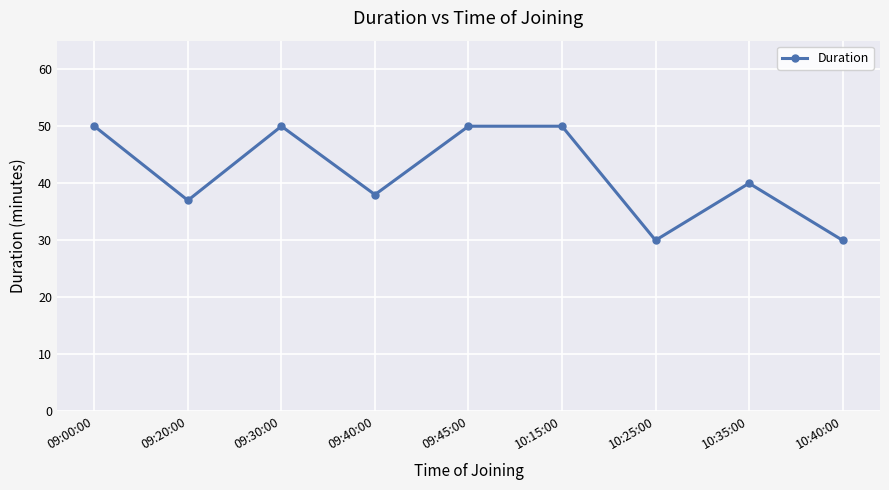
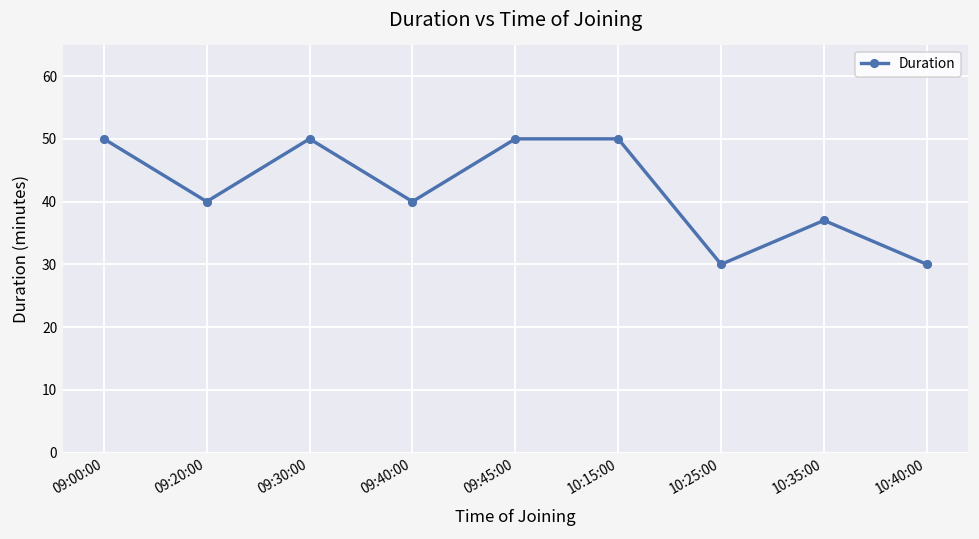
  {
    "09:00:00": 50,
-   "09:20:00": 37,
+   "09:20:00": 40,
    "09:30:00": 50,
-   "09:40:00": 38,
+   "09:40:00": 40,
    "09:45:00": 50,
    "10:15:00": 50,
    "10:25:00": 30,
-   "10:35:00": 40,
+   "10:35:00": 37,
    "10:40:00": 30
  }
